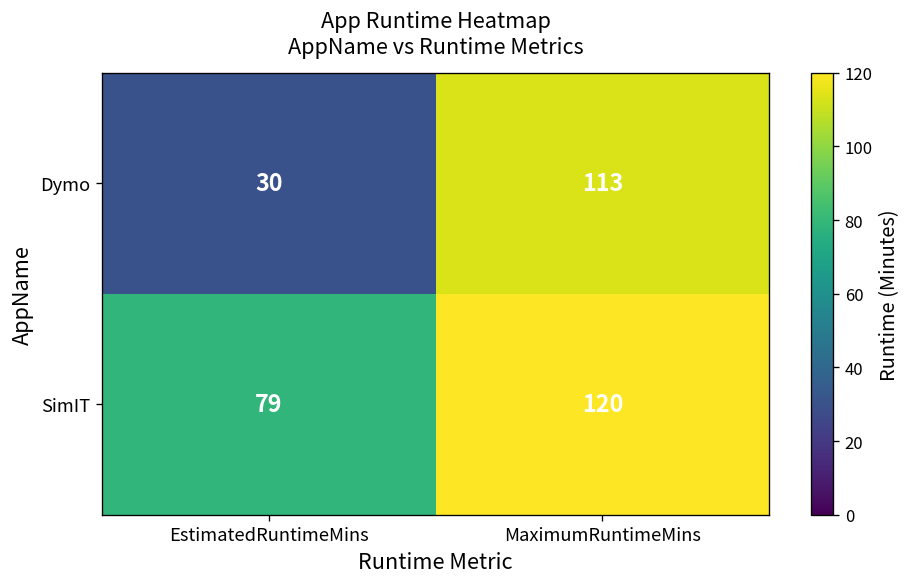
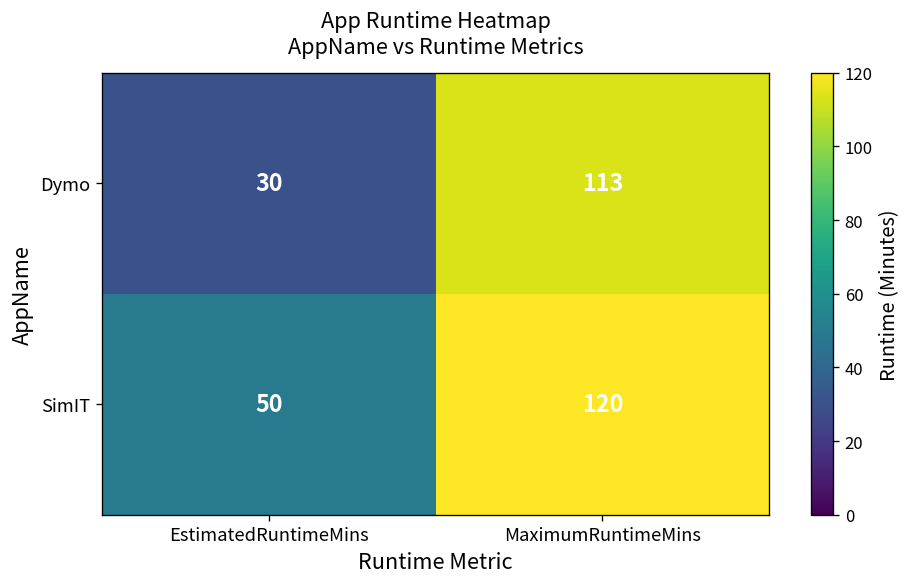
  {
    "Dymo": {
      "EstimatedRuntimeMins": 30,
      "MaximumRuntimeMins": 113
    },
    "SimIT": {
-     "EstimatedRuntimeMins": 79,
+     "EstimatedRuntimeMins": 50,
      "MaximumRuntimeMins": 120
    }
  }
